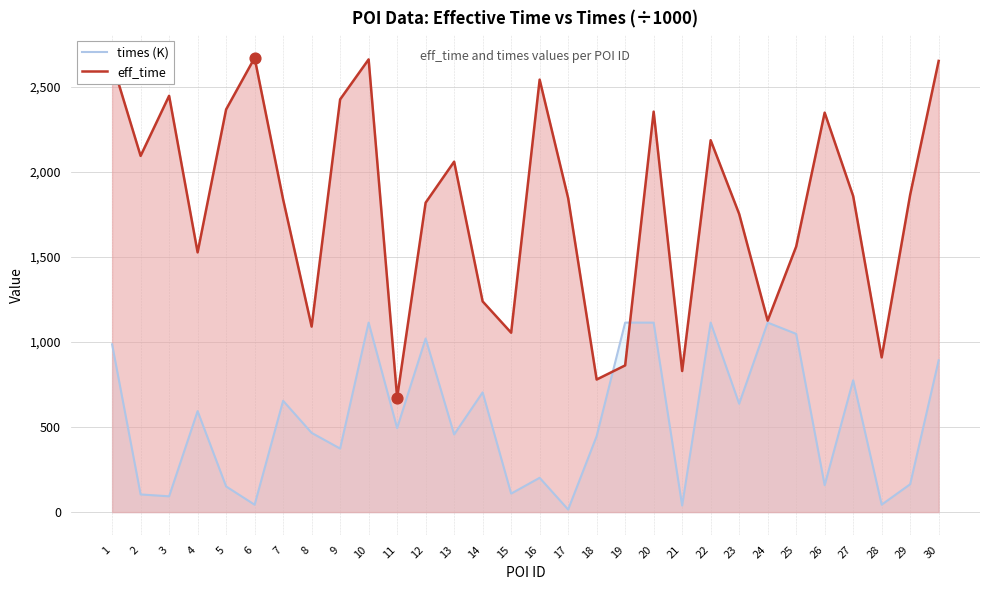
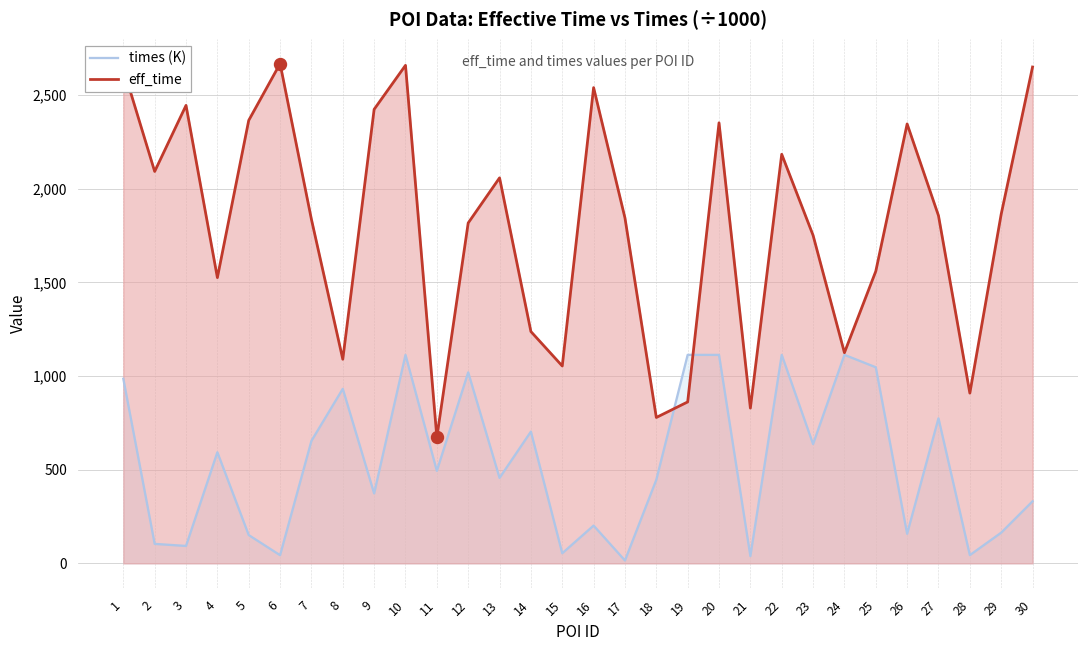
  {
    "times (K)": {
      "1": "990",
      "2": "100",
      "3": "90",
      "4": "590",
      "5": "150",
      "6": "40",
      "7": "650",
-     "8": "470",
+     "8": "930",
      "9": "370",
      "10": "1,110",
      "11": "490",
      "12": "1,020",
      "13": "460",
      "14": "700",
-     "15": "110",
+     "15": "50",
      "16": "200",
      "17": "20",
      "18": "450",
      "19": "1,110",
      "20": "1,110",
      "21": "40",
      "22": "1,110",
      "23": "640",
      "25": "1,050",
      "26": "160",
      "27": "770",
      "28": "40",
      "29": "160",
-     "30": "890"
+     "30": "330"
    }
  }
